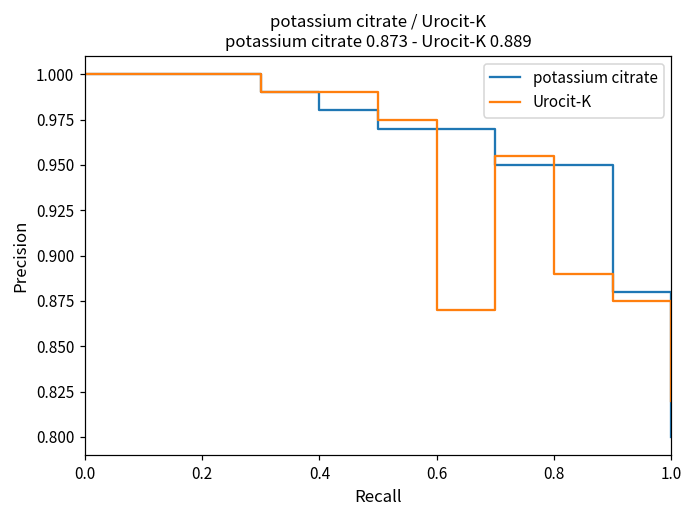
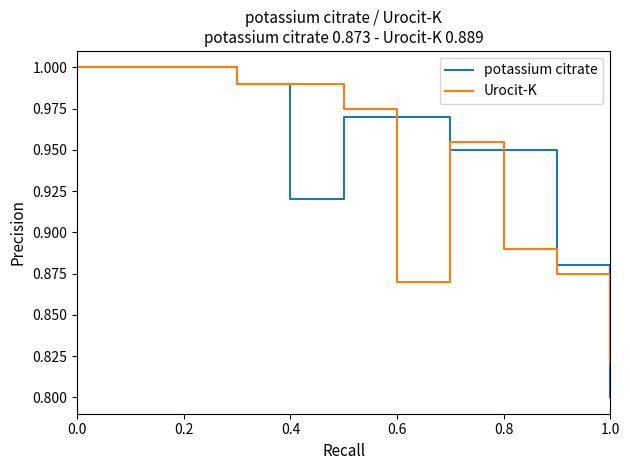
  {
    "potassium citrate": {
-     "0.4": 0.98,
+     "0.4": 0.92,
      "0.6": 0.97,
      "0.8": 0.95,
      "1.0": 0.80
    },
    "Urocit-K": {
      "0.4": 0.99,
      "0.6": 0.87,
      "0.8": 0.89,
      "1.0": 0.82
    }
  }
